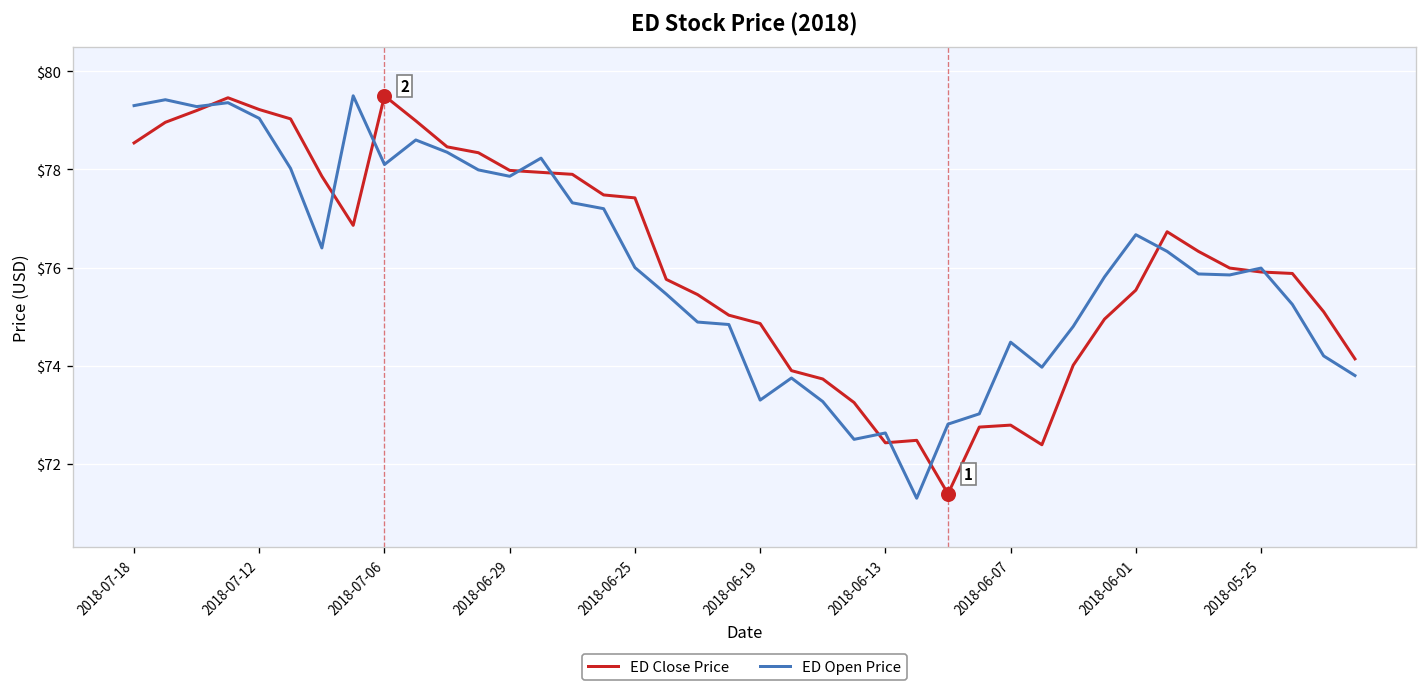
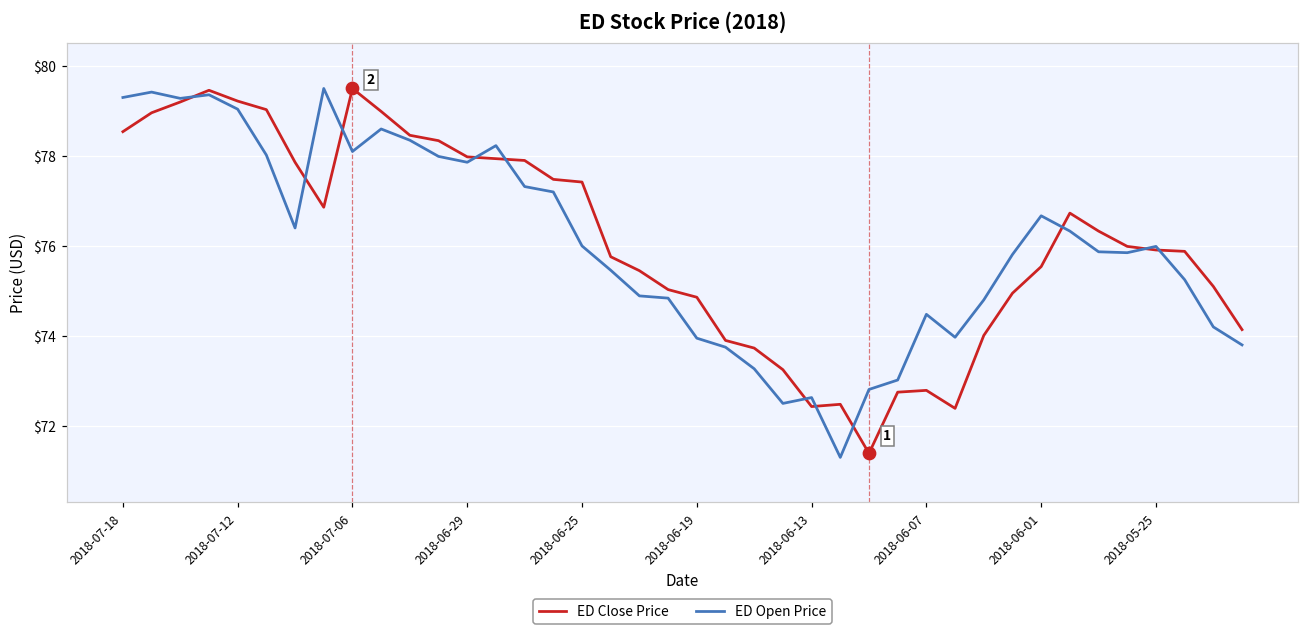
  {
    "ED Open Price": {
      "2018-07-18": "$79.3",
      "2018-07-12": "$79.0",
      "2018-07-06": "$78.1",
      "2018-06-29": "$77.9",
      "2018-06-25": "$76.0",
-     "2018-06-19": "$73.3",
+     "2018-06-19": "$74.0",
      "2018-06-13": "$72.6",
      "2018-06-07": "$74.5",
      "2018-06-01": "$76.7",
      "2018-05-25": "$76.0"
    }
  }
